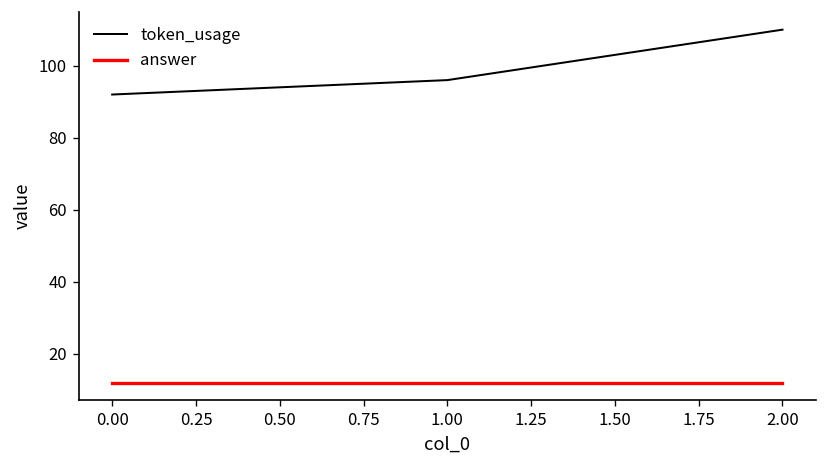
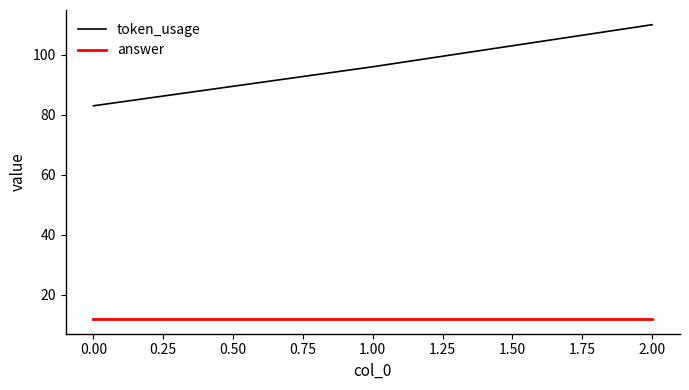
  {
    "token_usage": {
-     "0.00": 92,
+     "0.00": 83,
      "1.00": 96,
      "2.00": 110
    },
    "answer": {
      "0.00": 12,
      "1.00": 12,
      "2.00": 12
    }
  }
